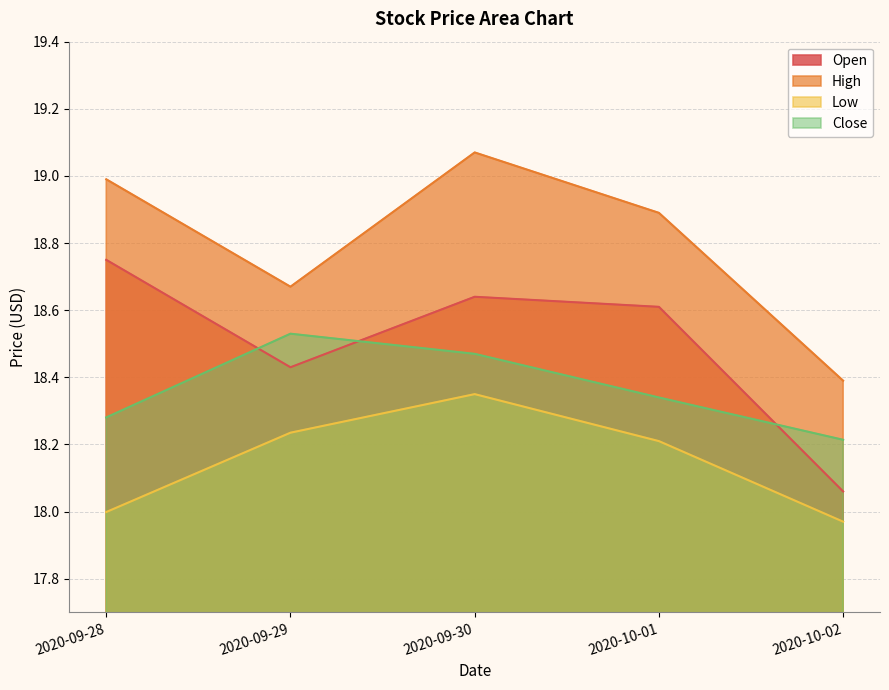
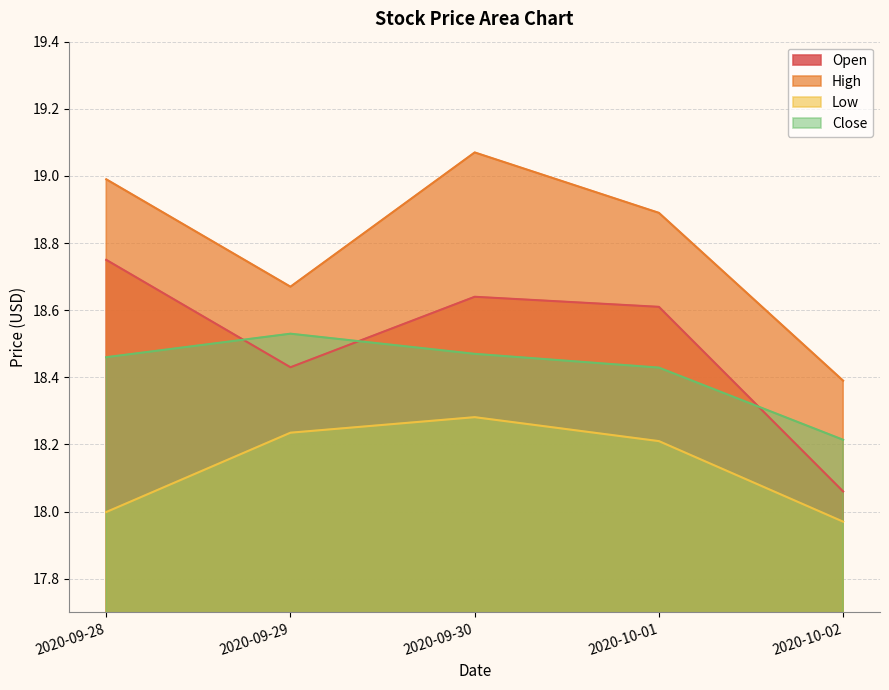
  {
    "Low": {
      "2020-09-28": 18.00,
      "2020-09-29": 18.24,
-     "2020-09-30": 18.35,
+     "2020-09-30": 18.28,
      "2020-10-01": 18.21,
      "2020-10-02": 17.97
    },
    "Close": {
-     "2020-09-28": 18.28,
+     "2020-09-28": 18.46,
      "2020-09-29": 18.53,
      "2020-09-30": 18.47,
-     "2020-10-01": 18.34,
+     "2020-10-01": 18.43,
      "2020-10-02": 18.21
    }
  }
